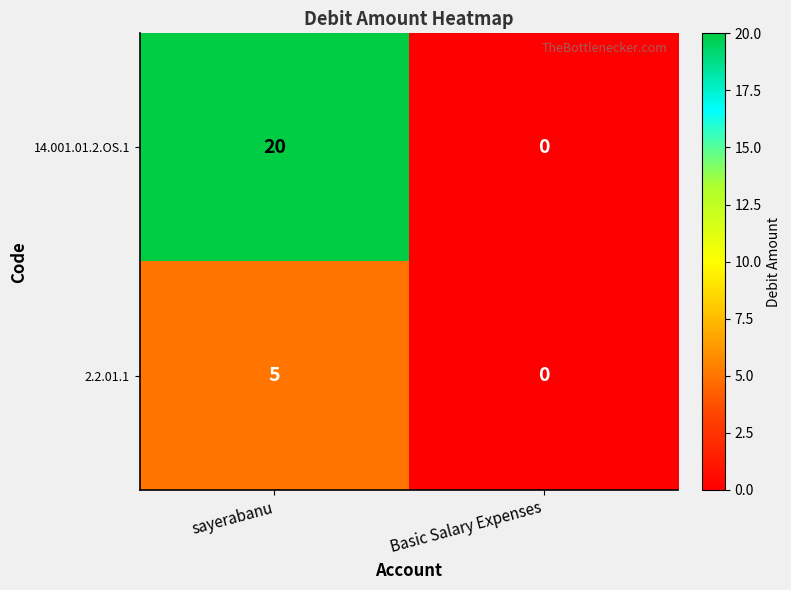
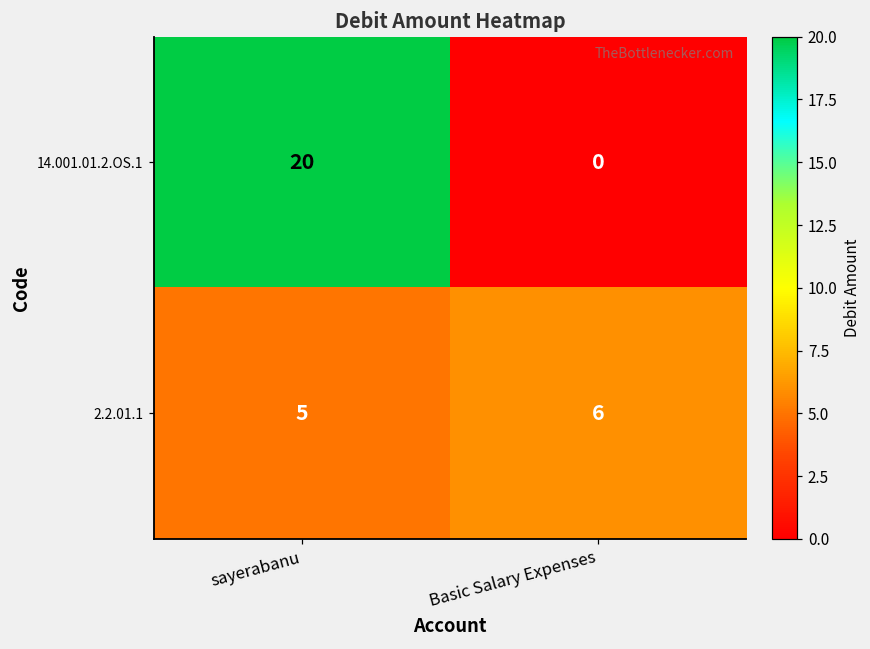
  {
    "14.001.01.2.OS.1": {
      "sayerabanu": 20
    },
    "2.2.01.1": {
      "sayerabanu": 5,
-     "Basic Salary Expenses": 0
+     "Basic Salary Expenses": 6
    }
  }
